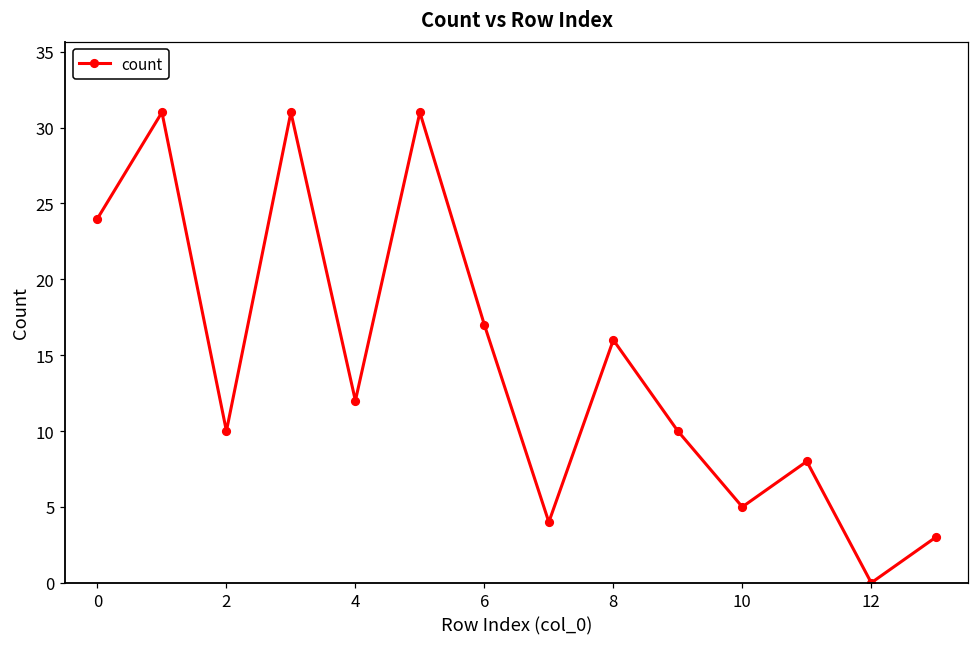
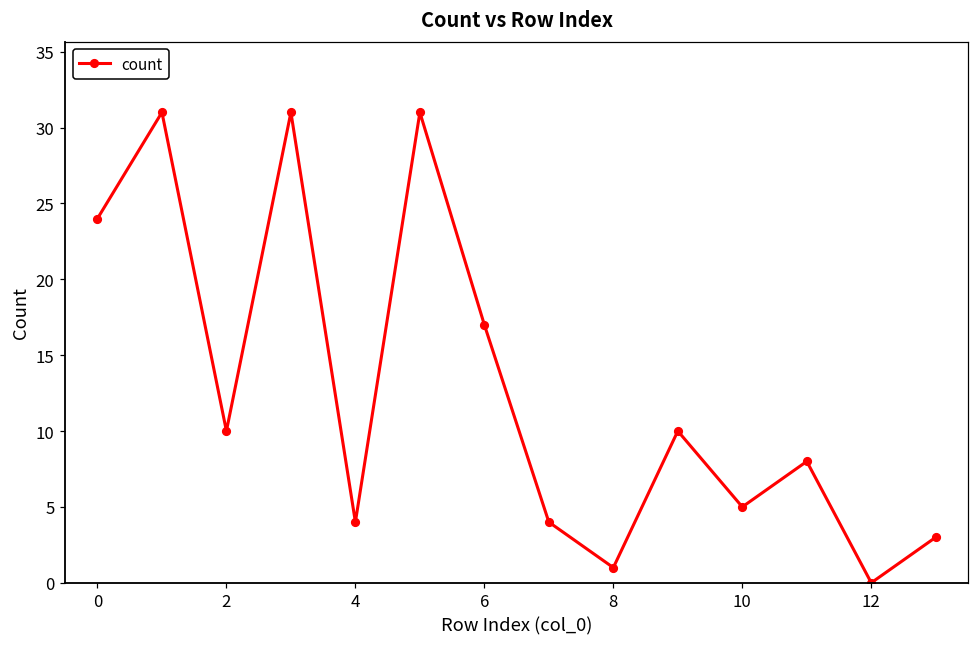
  {
    "0": 24,
    "2": 10,
-   "4": 12,
+   "4": 4,
    "6": 17,
-   "8": 16,
+   "8": 1,
    "10": 5,
    "12": 0
  }
